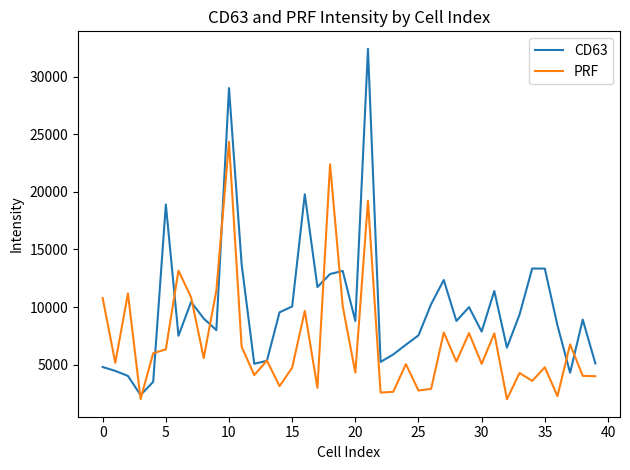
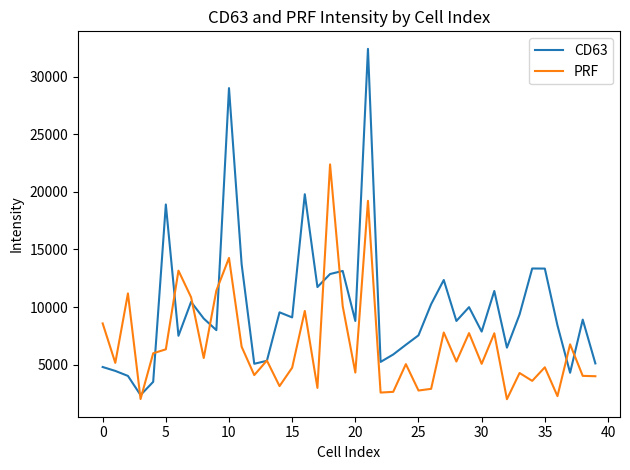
  {
    "CD63": {
      "0": 4800,
      "5": 18900,
      "10": 29000,
-     "15": 10100,
+     "15": 9100,
      "20": 8800,
      "25": 7500,
      "30": 7900,
      "35": 13300
    },
    "PRF": {
-     "0": 10800,
+     "0": 8600,
      "5": 6300,
-     "10": 24400,
+     "10": 14300,
      "15": 4700,
      "20": 4300,
      "25": 2800,
      "30": 5100,
      "35": 4800
    }
  }
